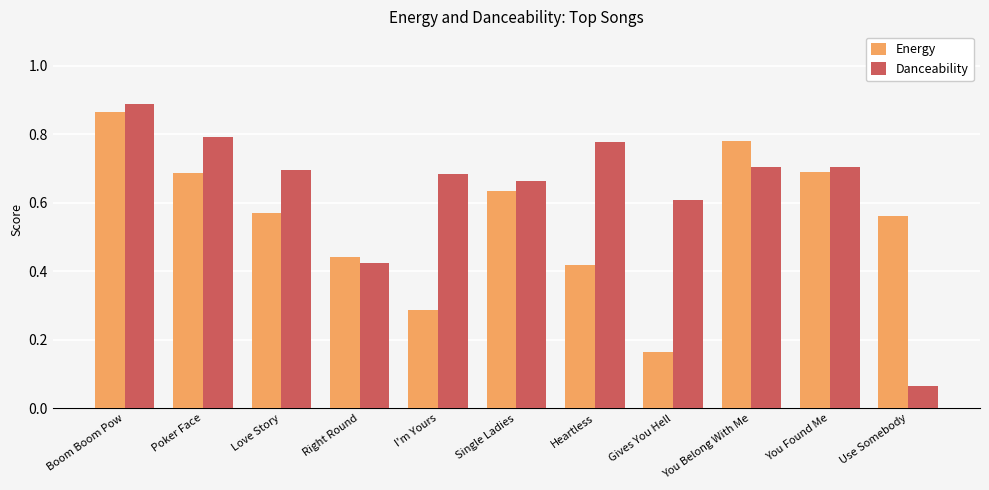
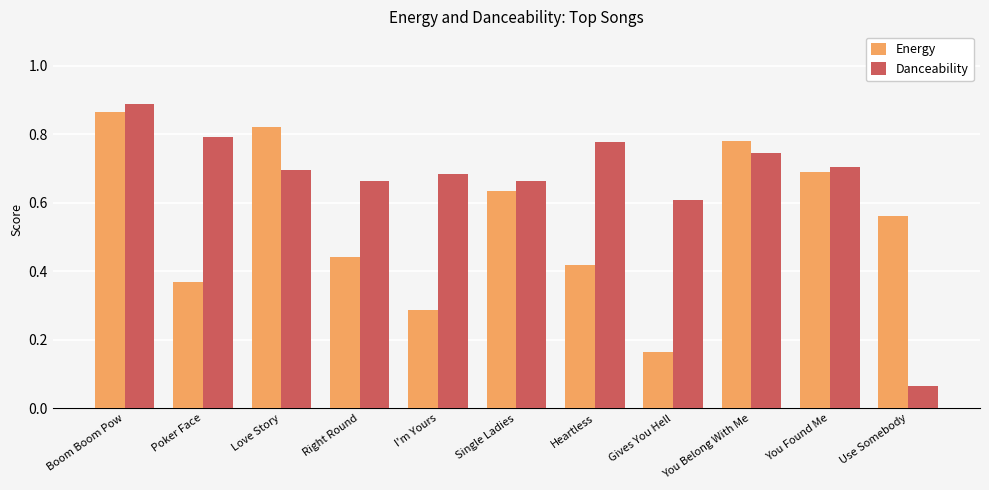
  {
    "Energy": {
      "Boom Boom Pow": 0.86,
-     "Poker Face": 0.69,
-     "Love Story": 0.57,
+     "Poker Face": 0.37,
+     "Love Story": 0.82,
      "Right Round": 0.44,
      "I'm Yours": 0.29,
      "Single Ladies": 0.64,
      "Heartless": 0.42,
      "Gives You Hell": 0.16,
      "You Belong With Me": 0.78,
      "You Found Me": 0.69,
      "Use Somebody": 0.56
    },
    "Danceability": {
      "Boom Boom Pow": 0.89,
      "Poker Face": 0.79,
      "Love Story": 0.70,
-     "Right Round": 0.42,
+     "Right Round": 0.66,
      "I'm Yours": 0.68,
      "Single Ladies": 0.66,
      "Heartless": 0.78,
      "Gives You Hell": 0.61,
-     "You Belong With Me": 0.70,
+     "You Belong With Me": 0.74,
      "You Found Me": 0.70,
      "Use Somebody": 0.06
    }
  }
